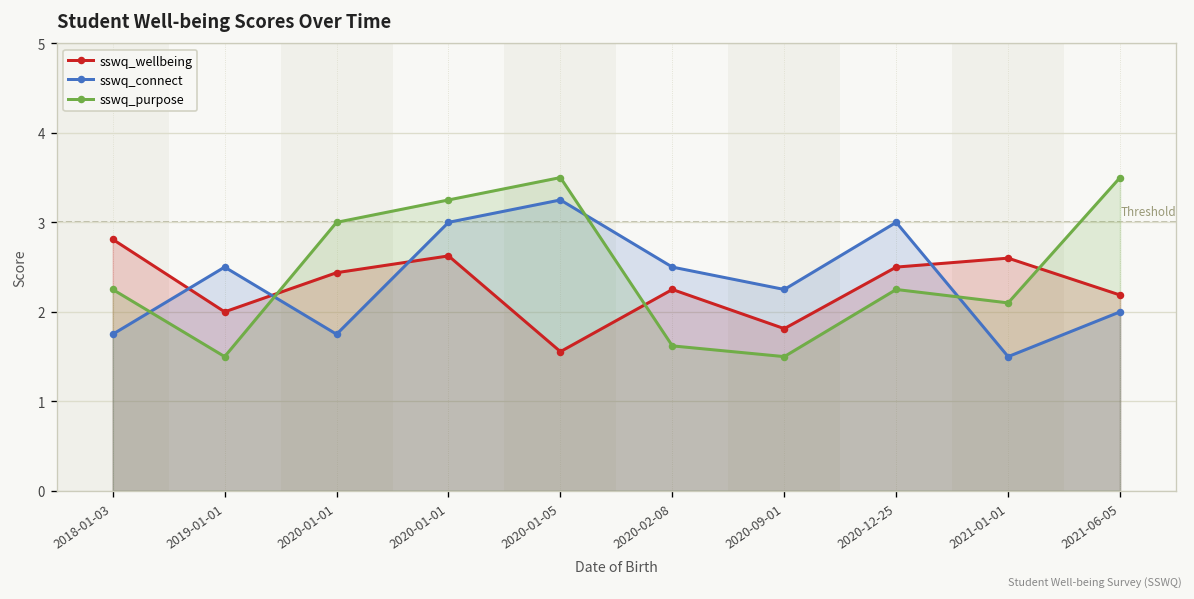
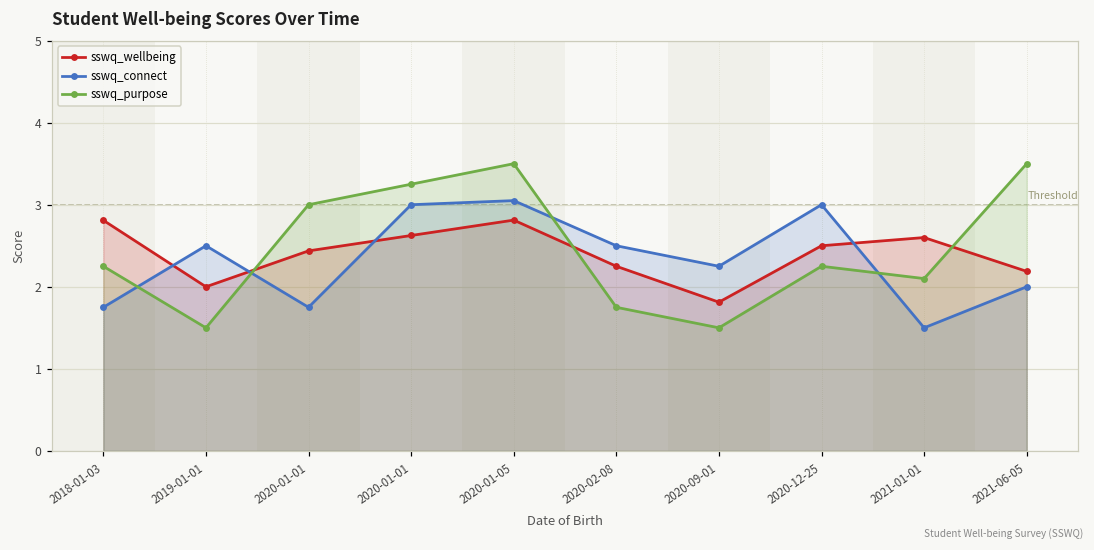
  {
    "sswq_wellbeing": {
      "2018-01-03": 2.8,
      "2019-01-01": 2.0,
-     "2020-01-05": 1.6,
+     "2020-01-05": 2.8,
      "2020-02-08": 2.3,
      "2020-09-01": 1.8,
      "2020-12-25": 2.5,
      "2021-01-01": 2.6,
      "2021-06-05": 2.2
    },
    "sswq_connect": {
      "2018-01-03": 1.8,
      "2019-01-01": 2.5,
-     "2020-01-05": 3.3,
+     "2020-01-05": 3.1,
      "2020-02-08": 2.5,
      "2020-09-01": 2.3,
      "2020-12-25": 3.0,
      "2021-01-01": 1.5,
      "2021-06-05": 2.0
    },
    "sswq_purpose": {
      "2018-01-03": 2.3,
      "2019-01-01": 1.5,
      "2020-01-05": 3.5,
-     "2020-02-08": 1.6,
+     "2020-02-08": 1.8,
      "2020-09-01": 1.5,
      "2020-12-25": 2.3,
      "2021-01-01": 2.1,
      "2021-06-05": 3.5
    }
  }
